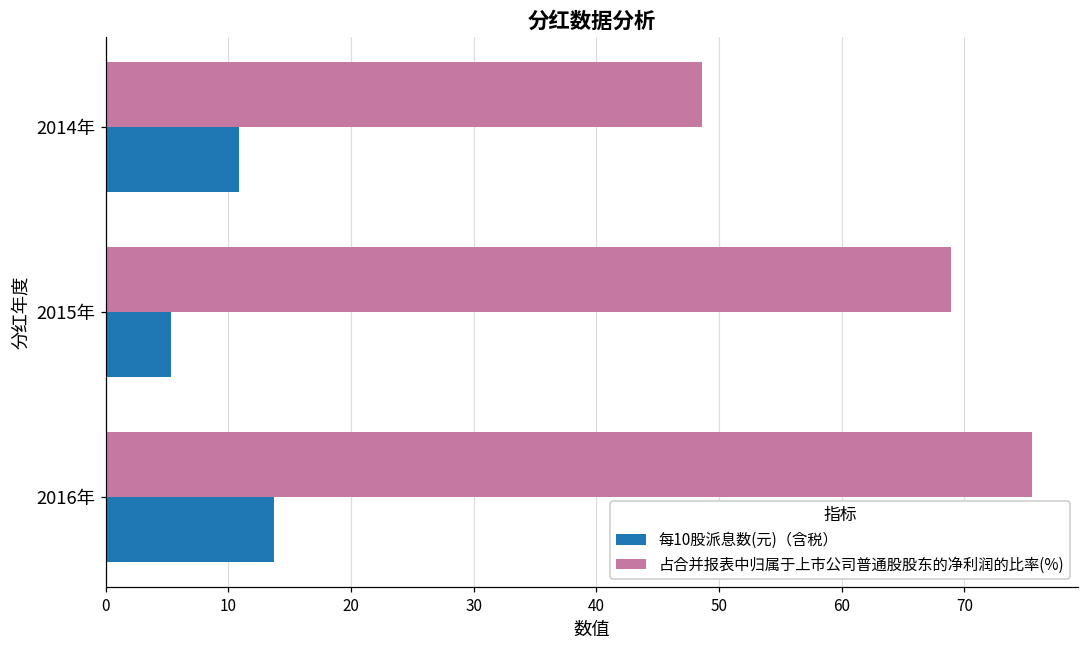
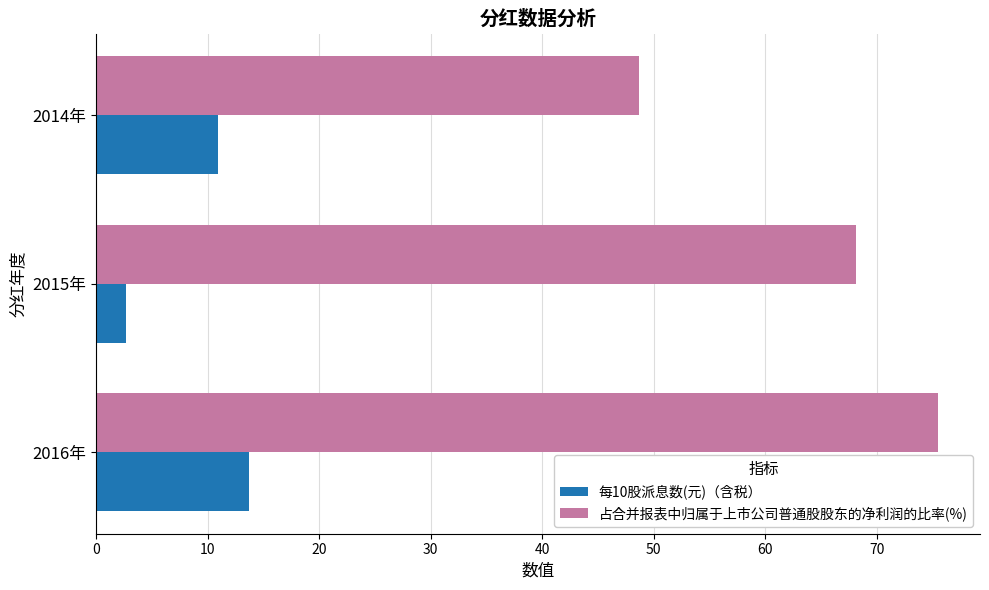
  {
    "每10股派息数(元)（含税）": {
      "2014年": 10.9,
-     "2015年": 5.3,
+     "2015年": 2.7,
      "2016年": 13.8
    },
    "占合并报表中归属于上市公司普通股股东的净利润的比率(%)": {
      "2014年": 48.7,
-     "2015年": 68.9,
+     "2015年": 68.2,
      "2016年": 75.5
    }
  }
